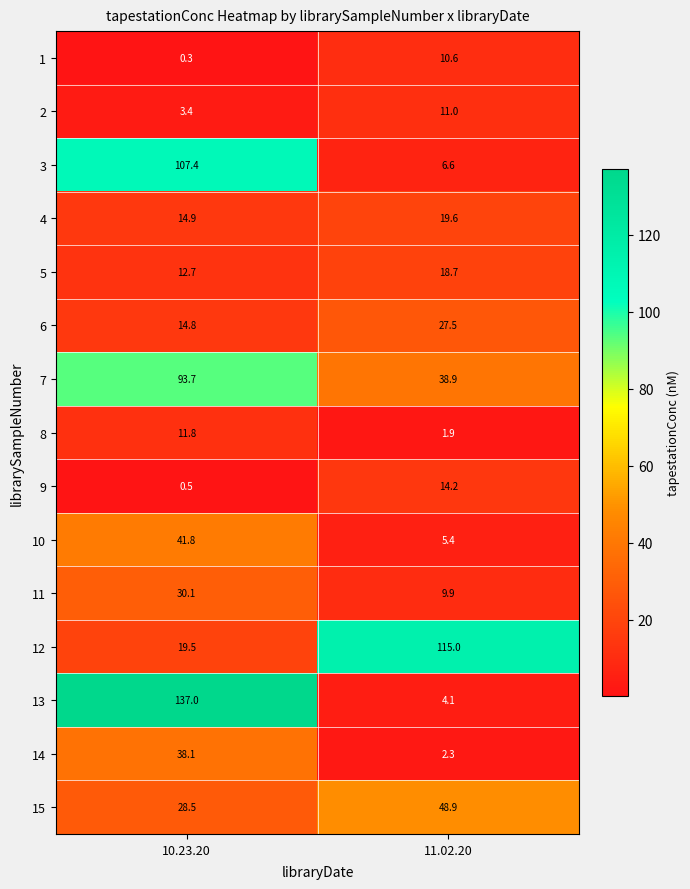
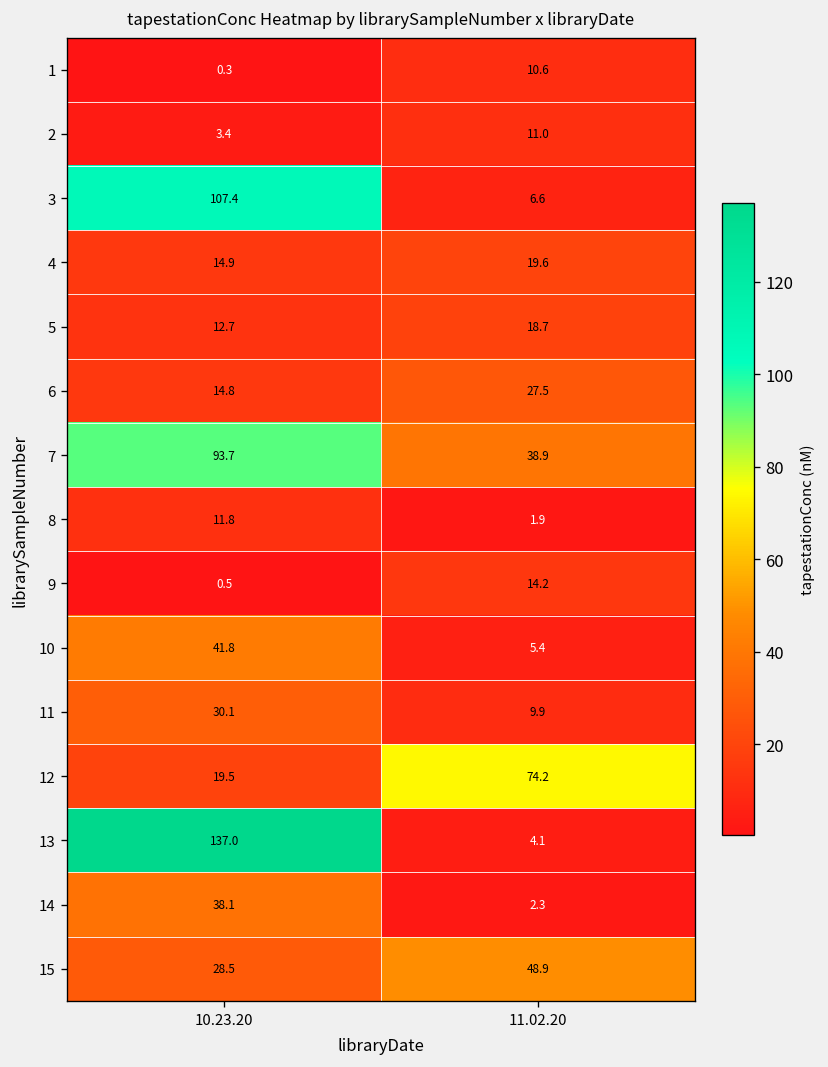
  {
    "1": {
      "10.23.20": 0.3,
      "11.02.20": 10.6
    },
    "2": {
      "10.23.20": 3.4,
      "11.02.20": 11.0
    },
    "3": {
      "10.23.20": 107.4,
      "11.02.20": 6.6
    },
    "4": {
      "10.23.20": 14.9,
      "11.02.20": 19.6
    },
    "5": {
      "10.23.20": 12.7,
      "11.02.20": 18.7
    },
    "6": {
      "10.23.20": 14.8,
      "11.02.20": 27.5
    },
    "7": {
      "10.23.20": 93.7,
      "11.02.20": 38.9
    },
    "8": {
      "10.23.20": 11.8,
      "11.02.20": 1.9
    },
    "9": {
      "10.23.20": 0.5,
      "11.02.20": 14.2
    },
    "10": {
      "10.23.20": 41.8,
      "11.02.20": 5.4
    },
    "11": {
      "10.23.20": 30.1,
      "11.02.20": 9.9
    },
    "12": {
      "10.23.20": 19.5,
-     "11.02.20": 115.0
+     "11.02.20": 74.2
    },
    "13": {
      "10.23.20": 137.0,
      "11.02.20": 4.1
    },
    "14": {
      "10.23.20": 38.1,
      "11.02.20": 2.3
    },
    "15": {
      "10.23.20": 28.5,
      "11.02.20": 48.9
    }
  }
